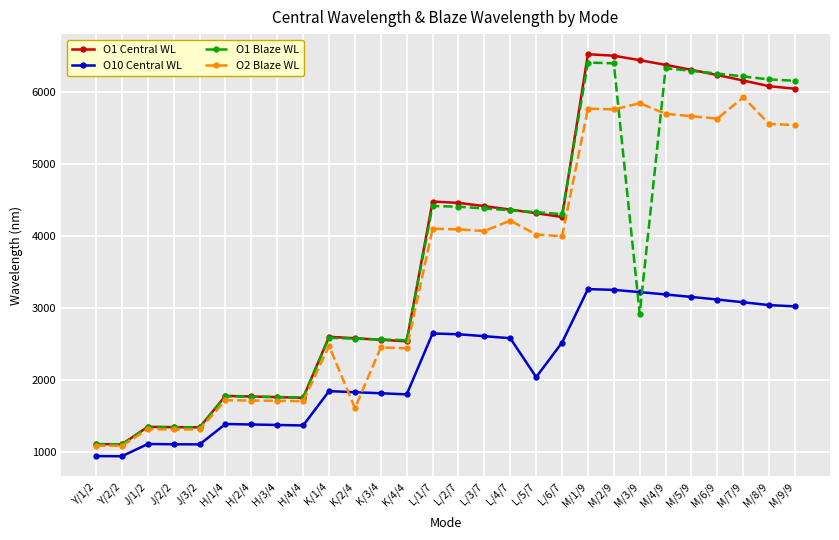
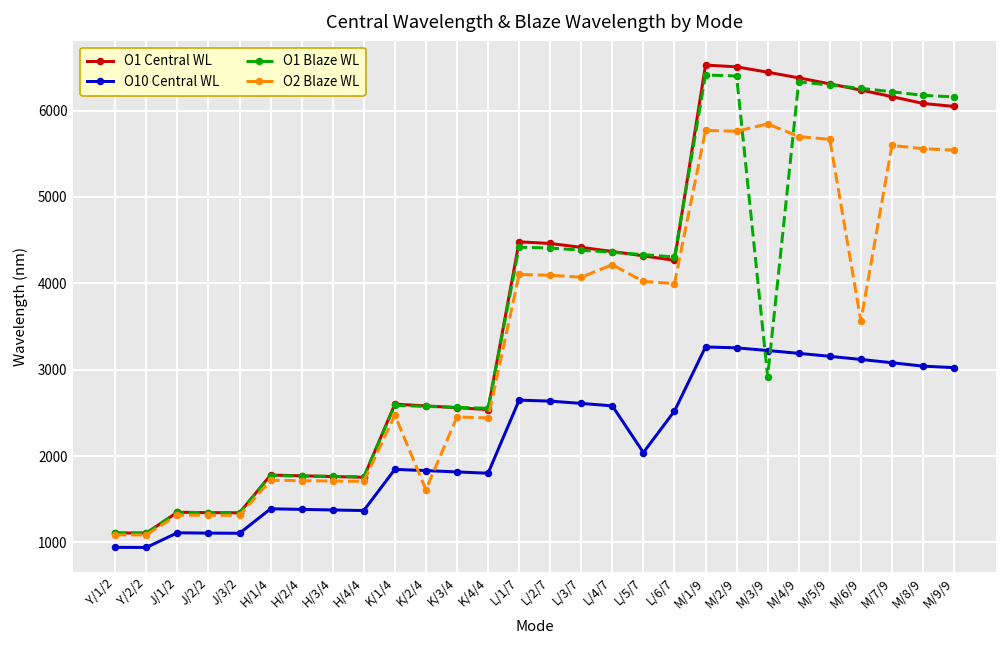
  {
    "O1 Central WL": {
      "L/1/7": 4500,
      "L/2/7": 4500,
      "L/6/7": 4300,
      "M/1/9": 6500,
      "M/2/9": 6500,
      "M/3/9": 6400,
      "M/4/9": 6400,
      "M/7/9": 6200,
      "M/8/9": 6100,
      "M/9/9": 6000
    },
    "O10 Central WL": {
      "Y/1/2": 900,
      "Y/2/2": 900,
      "J/1/2": 1100,
      "J/2/2": 1100,
      "J/3/2": 1100,
      "H/1/4": 1400,
      "H/2/4": 1400,
      "H/3/4": 1400,
      "H/4/4": 1400,
      "K/1/4": 1800,
      "K/2/4": 1800,
      "K/3/4": 1800,
      "K/4/4": 1800,
      "L/1/7": 2600,
      "L/2/7": 2600,
      "L/3/7": 2600,
      "L/4/7": 2600,
      "L/5/7": 2000,
      "L/6/7": 2500,
      "M/1/9": 3300,
      "M/2/9": 3300,
      "M/3/9": 3200,
      "M/4/9": 3200,
      "M/5/9": 3200,
      "M/6/9": 3100,
      "M/7/9": 3100,
      "M/8/9": 3000,
      "M/9/9": 3000
    },
    "O1 Blaze WL": {
      "L/1/7": 4400,
      "L/2/7": 4400,
      "L/6/7": 4300,
      "M/1/9": 6400,
      "M/2/9": 6400,
      "M/3/9": 2900,
      "M/4/9": 6300,
      "M/7/9": 6200,
      "M/8/9": 6200,
      "M/9/9": 6200
    },
    "O2 Blaze WL": {
      "H/1/4": 1700,
      "H/2/4": 1700,
      "H/3/4": 1700,
      "H/4/4": 1700,
      "K/1/4": 2500,
      "K/2/4": 1600,
      "K/3/4": 2500,
      "K/4/4": 2400,
      "L/1/7": 4100,
      "L/2/7": 4100,
      "L/3/7": 4100,
      "L/4/7": 4200,
      "L/5/7": 4000,
      "L/6/7": 4000,
      "M/1/9": 5800,
      "M/2/9": 5800,
      "M/3/9": 5800,
      "M/4/9": 5700,
      "M/5/9": 5700,
-     "M/6/9": 5600,
-     "M/7/9": 5900,
+     "M/6/9": 3600,
+     "M/7/9": 5600,
      "M/8/9": 5600,
      "M/9/9": 5500
    }
  }
